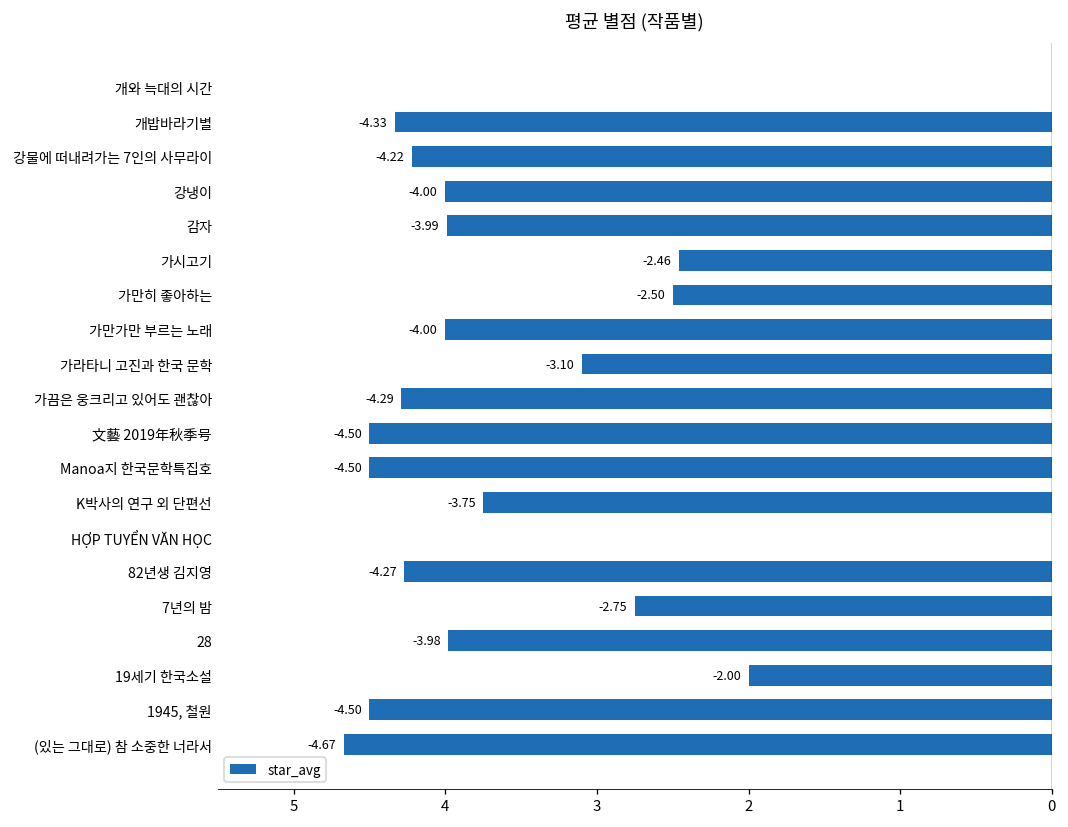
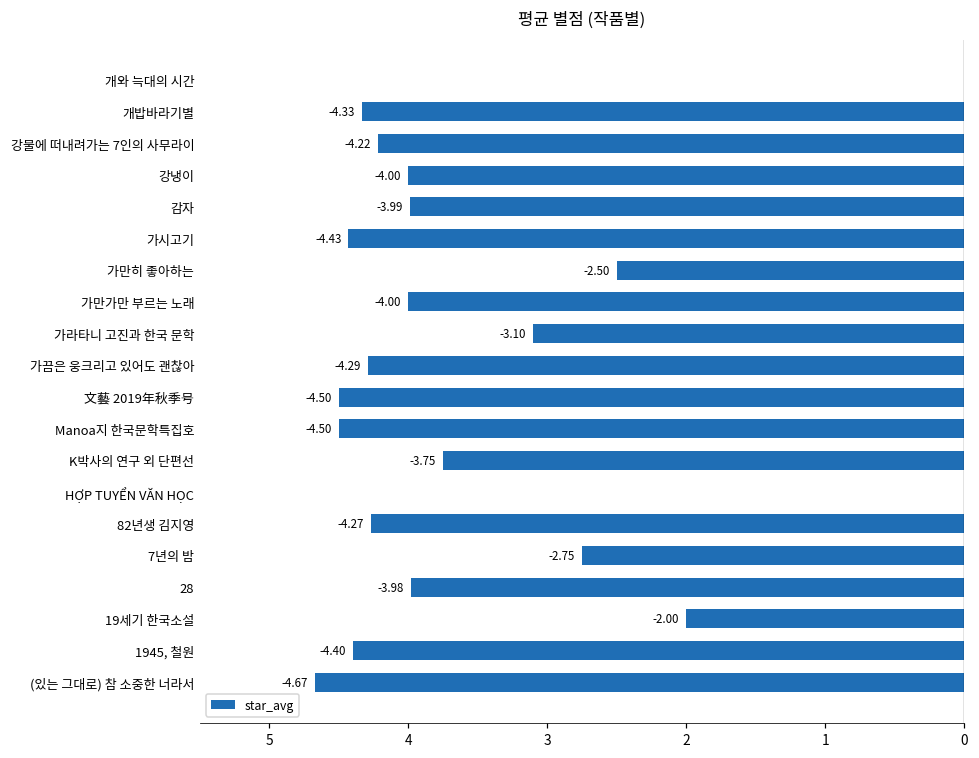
  {
    "개밥바라기별": -4.33,
    "강물에 떠내려가는 7인의 사무라이": -4.22,
    "강냉이": -4.00,
    "감자": -3.99,
-   "가시고기": -2.46,
+   "가시고기": -4.43,
    "가만히 좋아하는": -2.50,
    "가만가만 부르는 노래": -4.00,
    "가라타니 고진과 한국 문학": -3.10,
    "가끔은 웅크리고 있어도 괜찮아": -4.29,
    "文藝 2019年秋季号": -4.50,
    "Manoa지 한국문학특집호": -4.50,
    "K박사의 연구 외 단편선": -3.75,
    "82년생 김지영": -4.27,
    "7년의 밤": -2.75,
    "28": -3.98,
    "19세기 한국소설": -2.00,
-   "1945, 철원": -4.50,
+   "1945, 철원": -4.40,
    "(있는 그대로) 참 소중한 너라서": -4.67
  }
